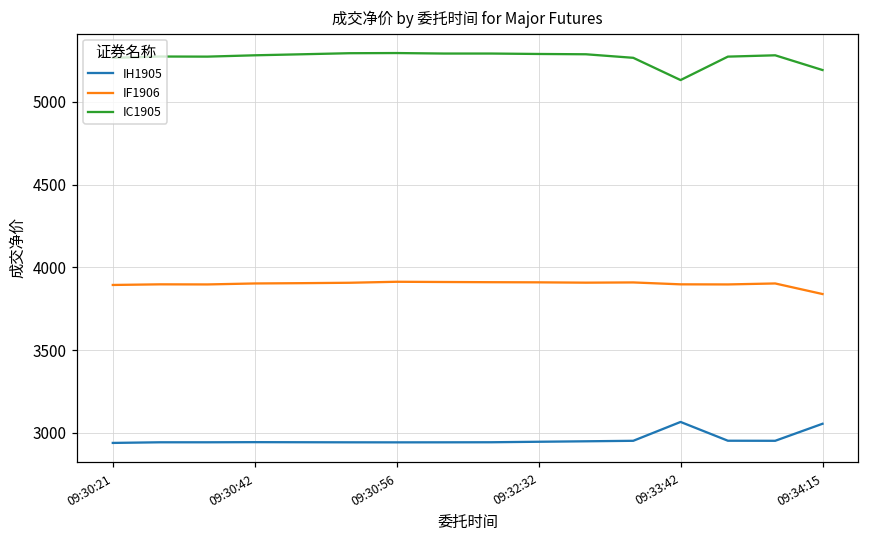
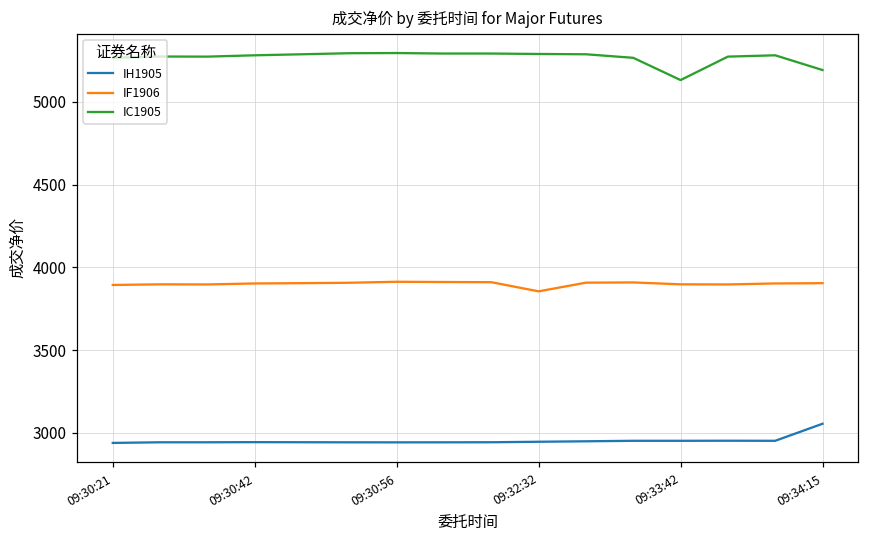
  {
    "IH1905": {
      "09:30:21": 2940,
      "09:30:42": 2940,
      "09:30:56": 2940,
      "09:32:32": 2950,
-     "09:33:42": 3070,
+     "09:33:42": 2950,
      "09:34:15": 3060
    },
    "IF1906": {
      "09:30:21": 3890,
      "09:30:42": 3900,
      "09:30:56": 3910,
-     "09:32:32": 3910,
+     "09:32:32": 3860,
      "09:33:42": 3900,
-     "09:34:15": 3840
+     "09:34:15": 3900
    },
    "IC1905": {
      "09:30:42": 5280,
      "09:30:56": 5290,
      "09:32:32": 5290,
      "09:33:42": 5130,
      "09:34:15": 5190
    }
  }
